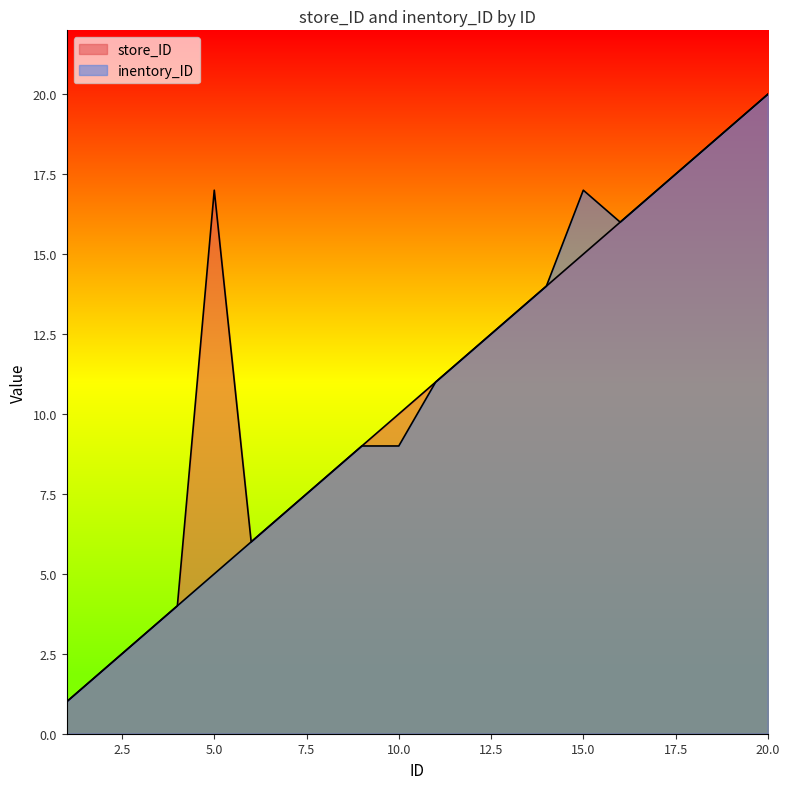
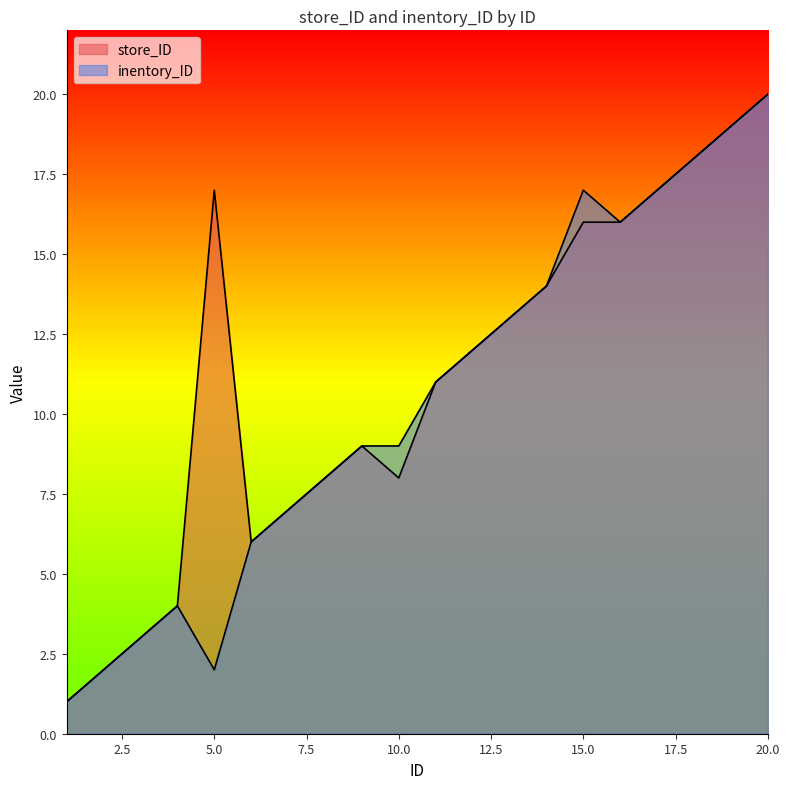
  {
    "store_ID": {
      "5.0": 17,
-     "10.0": 10,
-     "15.0": 15
+     "10.0": 8,
+     "15.0": 16
    },
    "inentory_ID": {
-     "5.0": 5,
+     "5.0": 2,
      "10.0": 9,
      "15.0": 17
    }
  }
